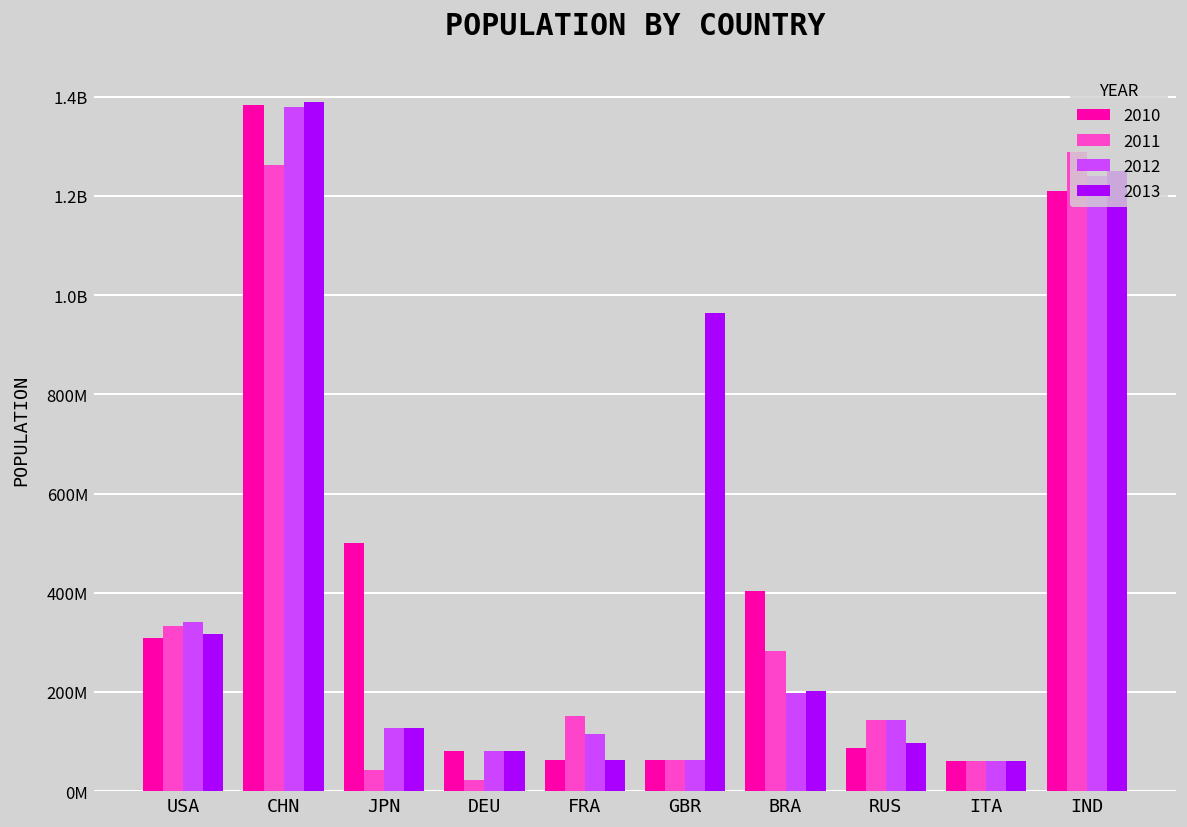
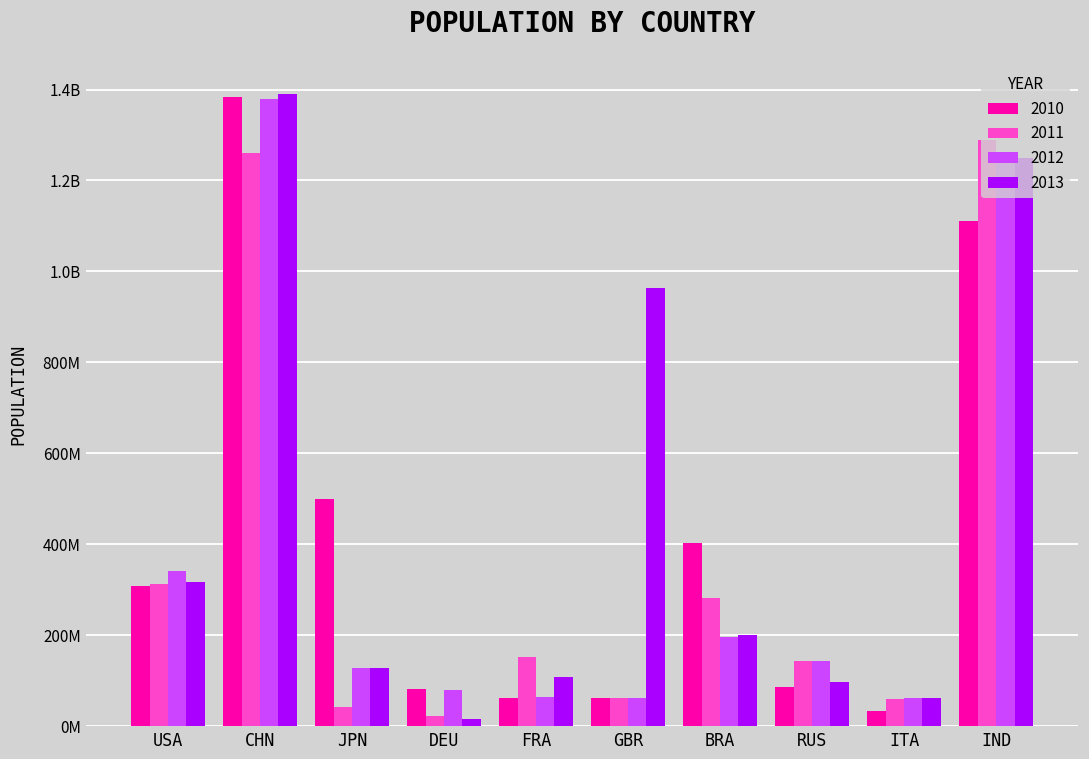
  {
    "2010": {
      "USA": 310000000,
      "CHN": 1380000000,
      "JPN": 500000000,
      "DEU": 80000000,
      "FRA": 60000000,
      "GBR": 60000000,
      "BRA": 400000000,
      "RUS": 90000000,
-     "ITA": 60000000,
-     "IND": 1210000000
+     "ITA": 30000000,
+     "IND": 1110000000
    },
    "2011": {
-     "USA": 330000000,
+     "USA": 310000000,
      "CHN": 1260000000,
      "JPN": 40000000,
      "DEU": 20000000,
      "FRA": 150000000,
      "GBR": 60000000,
      "BRA": 280000000,
      "RUS": 140000000,
      "ITA": 60000000
    },
    "2012": {
      "USA": 340000000,
      "CHN": 1380000000,
      "JPN": 130000000,
      "DEU": 80000000,
-     "FRA": 120000000,
+     "FRA": 60000000,
      "GBR": 60000000,
      "BRA": 200000000,
      "RUS": 140000000,
      "ITA": 60000000
    },
    "2013": {
      "USA": 320000000,
      "CHN": 1390000000,
      "JPN": 130000000,
-     "DEU": 80000000,
-     "FRA": 60000000,
+     "DEU": 20000000,
+     "FRA": 110000000,
      "GBR": 960000000,
      "BRA": 200000000,
      "RUS": 100000000,
      "ITA": 60000000
    }
  }
